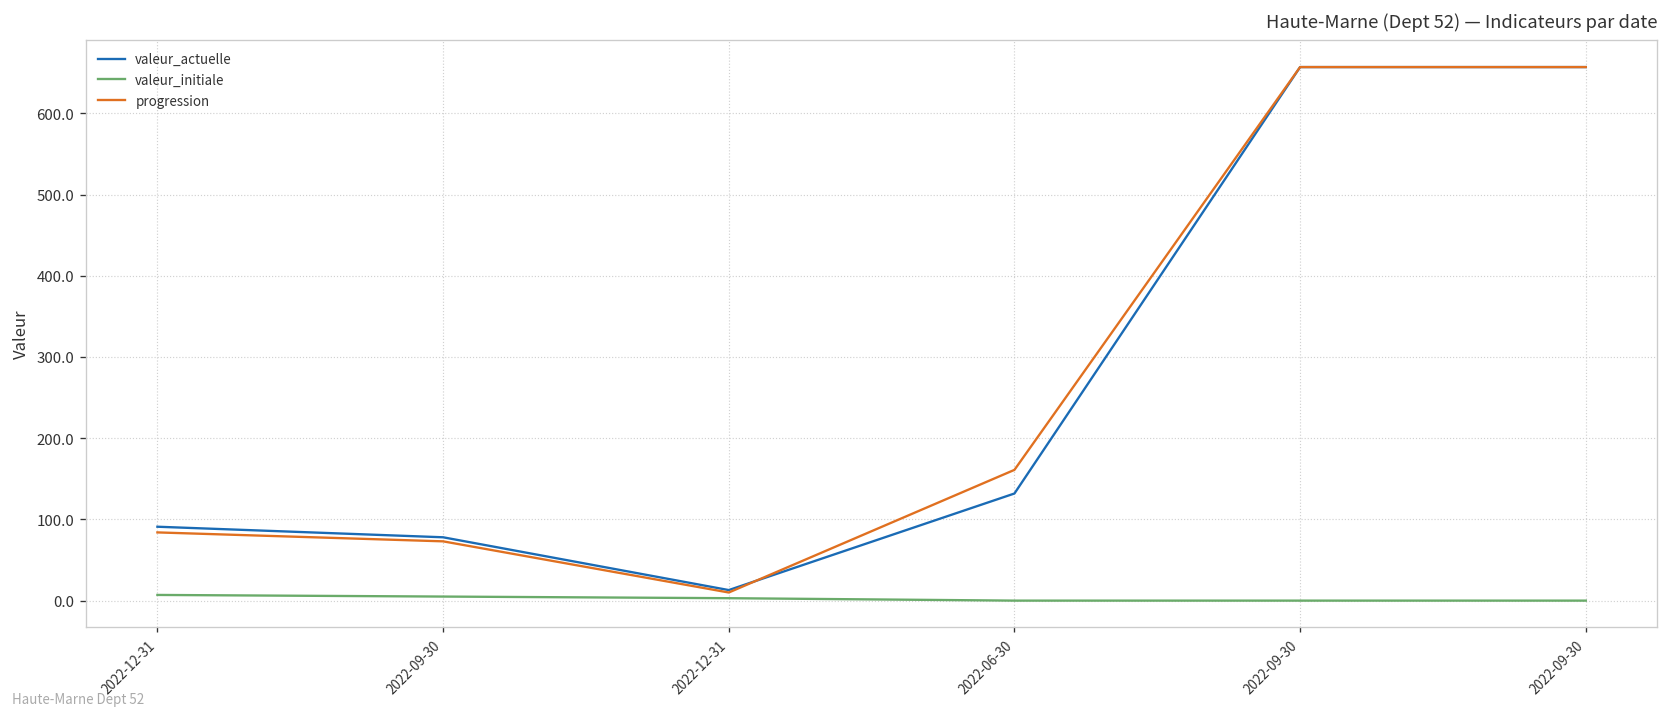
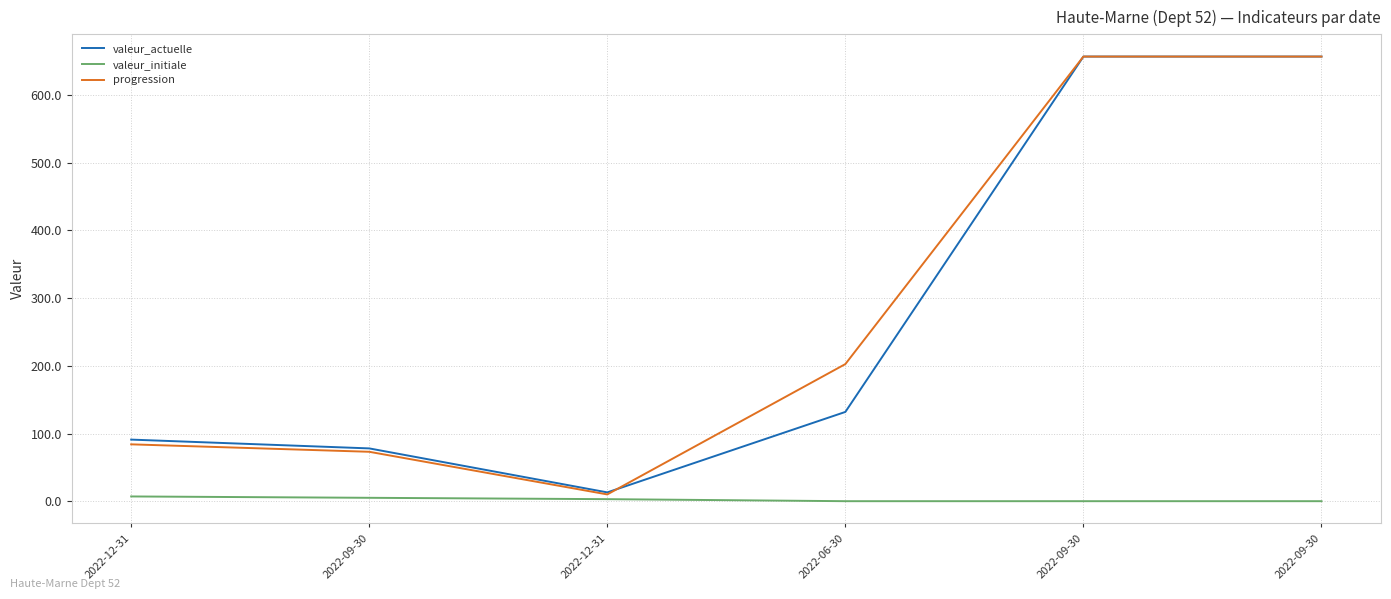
  {
    "valeur_actuelle": {
      "2022-06-30": 130
    },
    "valeur_initiale": {
      "2022-06-30": 0
    },
    "progression": {
-     "2022-06-30": 160
+     "2022-06-30": 200
    }
  }
